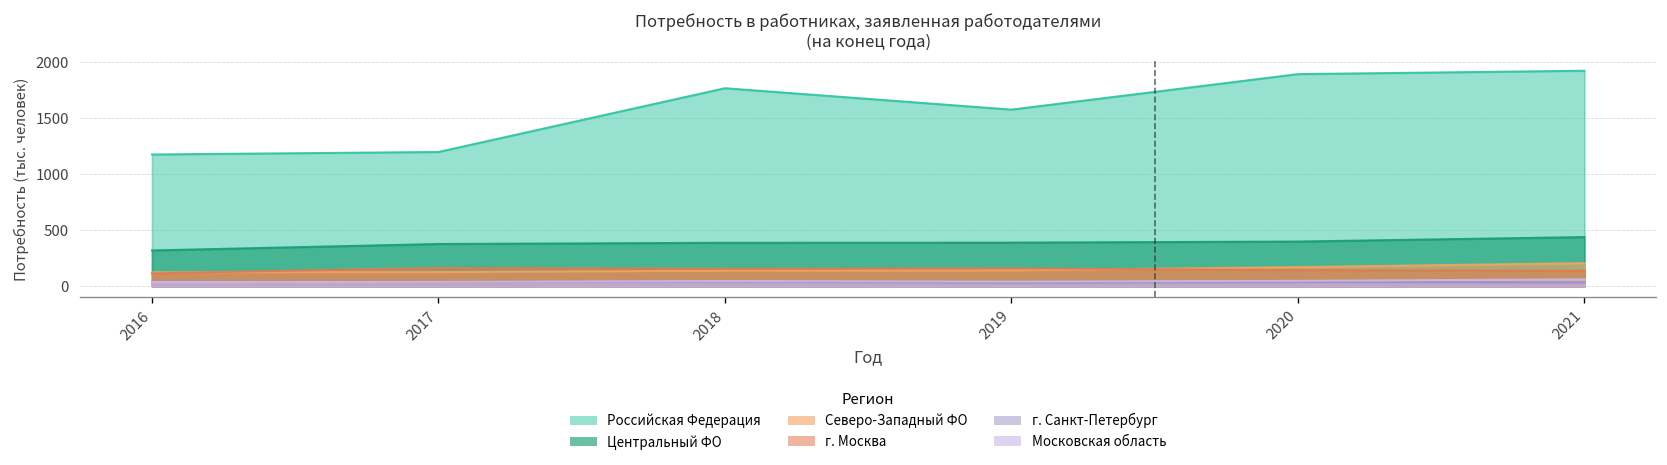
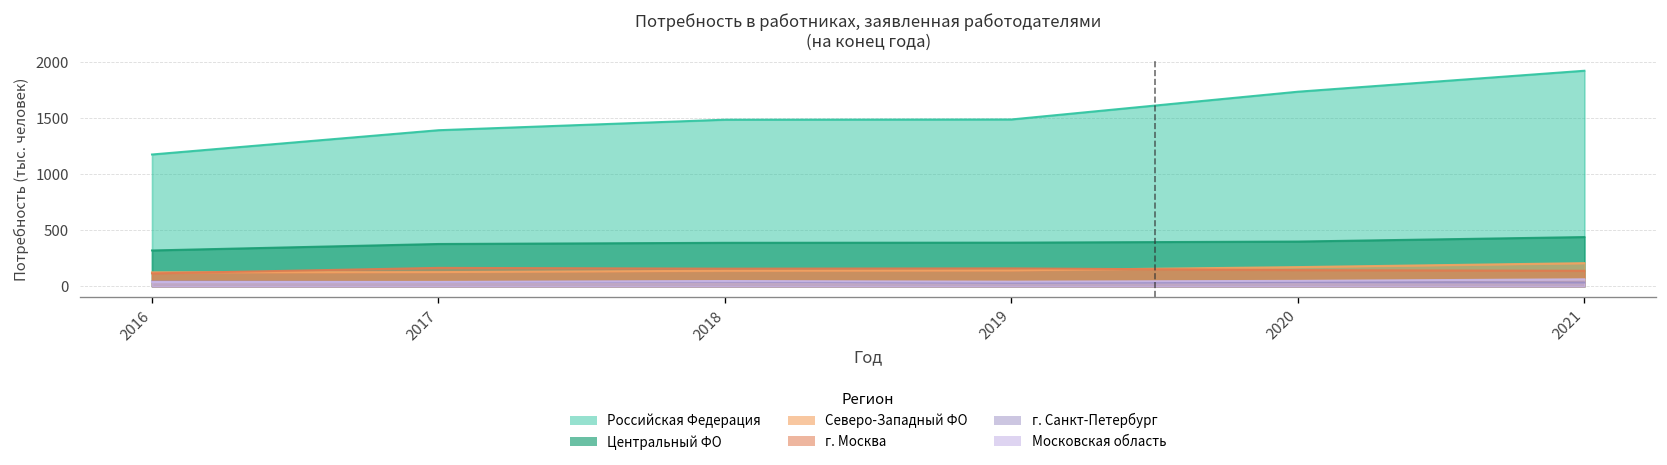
  {
    "Российская Федерация": {
      "2016": 1200,
-     "2017": 1200,
-     "2018": 1800,
-     "2019": 1600,
-     "2020": 1900,
+     "2017": 1400,
+     "2018": 1500,
+     "2019": 1500,
+     "2020": 1700,
      "2021": 1900
    },
    "Центральный ФО": {
      "2016": 300,
      "2017": 400,
      "2018": 400,
      "2019": 400,
      "2020": 400,
      "2021": 400
    }
  }
